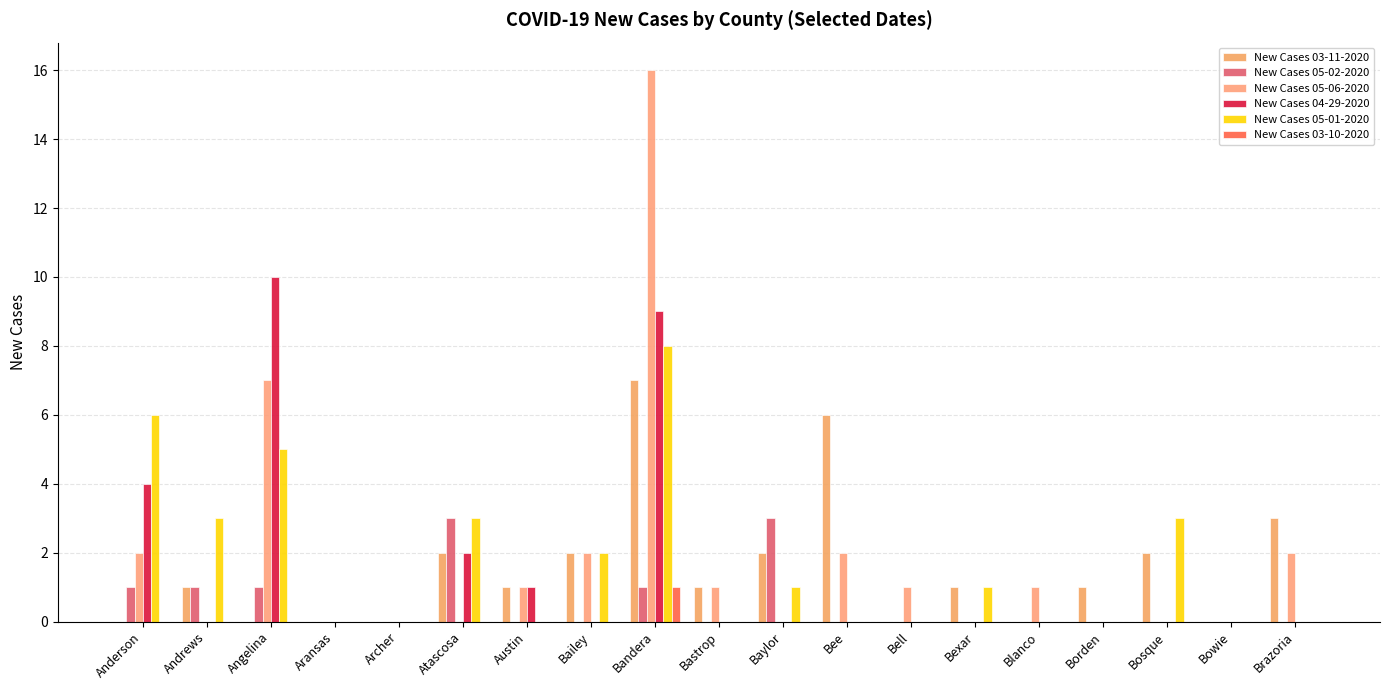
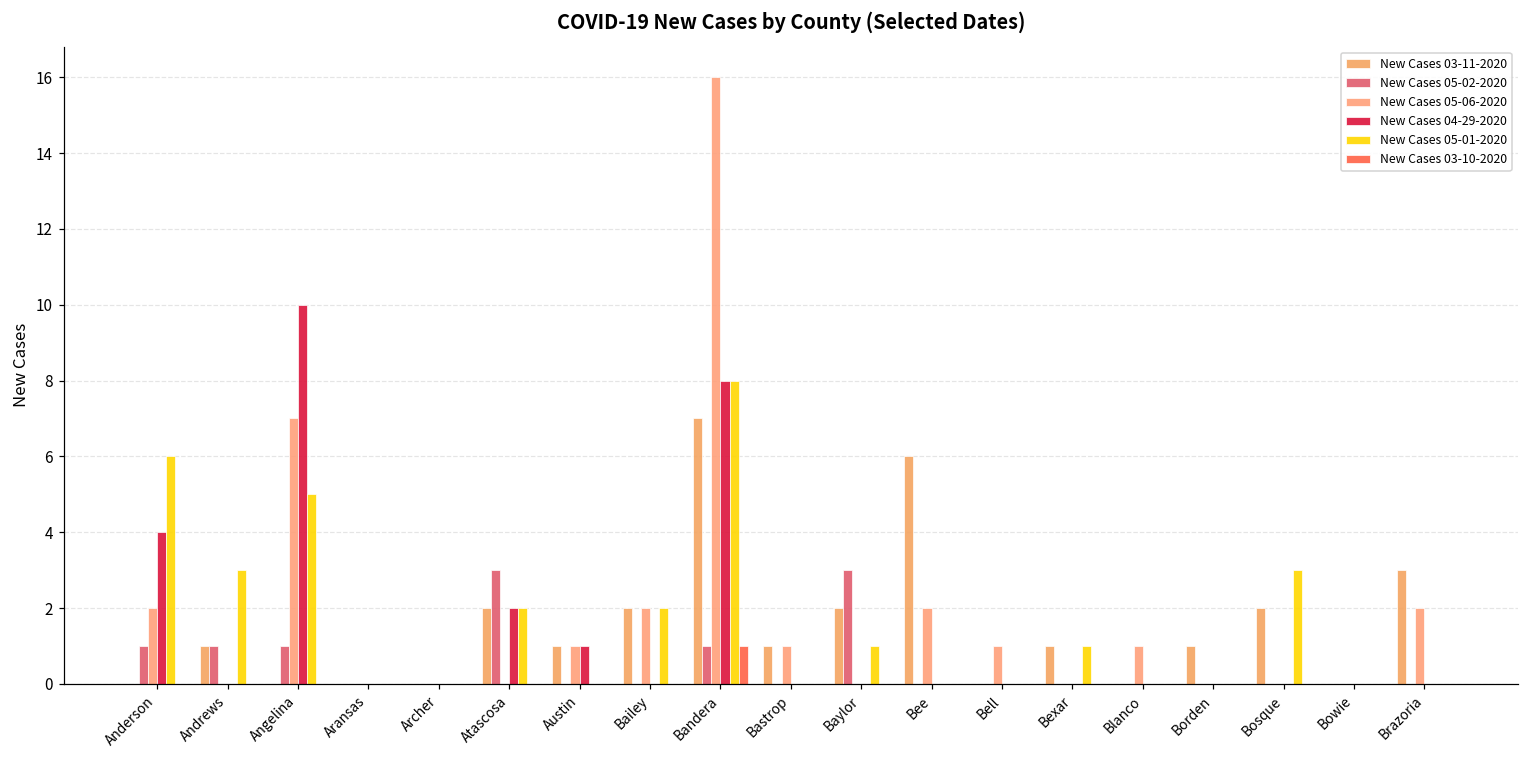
  {
    "New Cases 04-29-2020": {
      "Anderson": 4,
      "Andrews": 0,
      "Angelina": 10,
      "Aransas": 0,
      "Archer": 0,
      "Atascosa": 2,
      "Austin": 1,
      "Bailey": 0,
-     "Bandera": 9,
+     "Bandera": 8,
      "Bastrop": 0,
      "Baylor": 0,
      "Bee": 0,
      "Bell": 0,
      "Bexar": 0,
      "Blanco": 0,
      "Borden": 0,
      "Bosque": 0,
      "Bowie": 0,
      "Brazoria": 0
    },
    "New Cases 05-01-2020": {
      "Anderson": 6,
      "Andrews": 3,
      "Angelina": 5,
      "Aransas": 0,
      "Archer": 0,
-     "Atascosa": 3,
+     "Atascosa": 2,
      "Austin": 0,
      "Bailey": 2,
      "Bandera": 8,
      "Bastrop": 0,
      "Baylor": 1,
      "Bee": 0,
      "Bell": 0,
      "Bexar": 1,
      "Blanco": 0,
      "Borden": 0,
      "Bosque": 3,
      "Bowie": 0,
      "Brazoria": 0
    }
  }
